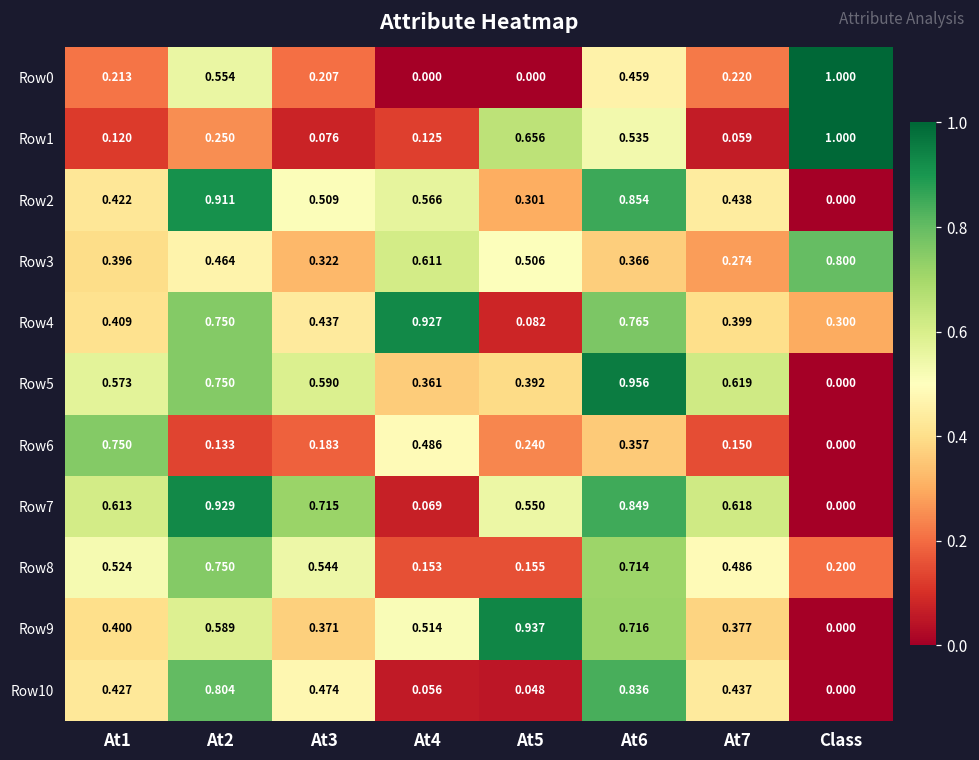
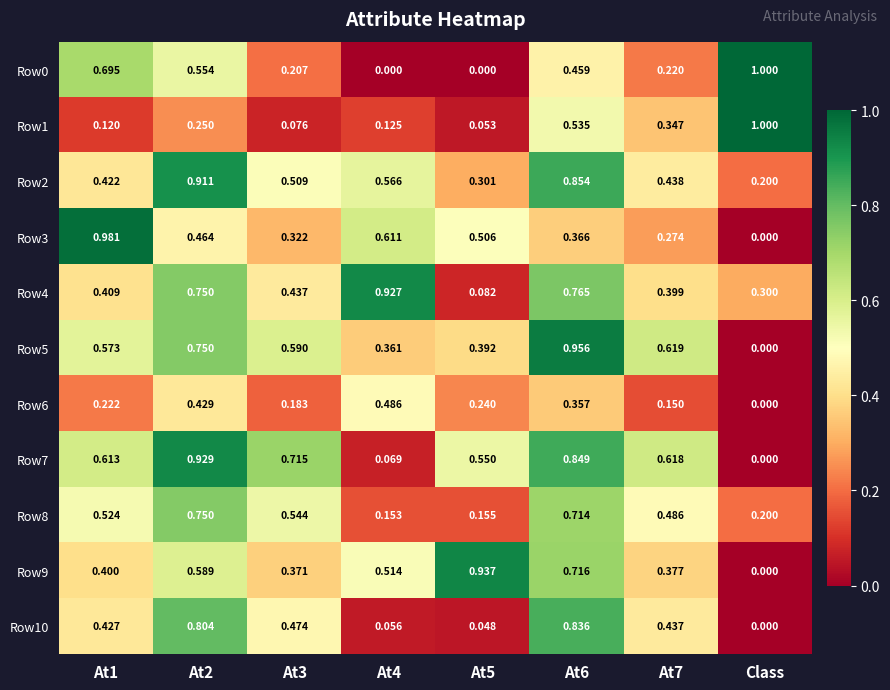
  {
    "Row0": {
-     "At1": 0.213,
+     "At1": 0.695,
      "At2": 0.554,
      "At3": 0.207,
      "At4": 0.000,
      "At5": 0.000,
      "At6": 0.459,
      "At7": 0.220,
      "Class": 1.000
    },
    "Row1": {
      "At1": 0.120,
      "At2": 0.250,
      "At3": 0.076,
      "At4": 0.125,
-     "At5": 0.656,
+     "At5": 0.053,
      "At6": 0.535,
-     "At7": 0.059,
+     "At7": 0.347,
      "Class": 1.000
    },
    "Row2": {
      "At1": 0.422,
      "At2": 0.911,
      "At3": 0.509,
      "At4": 0.566,
      "At5": 0.301,
      "At6": 0.854,
      "At7": 0.438,
-     "Class": 0.000
+     "Class": 0.200
    },
    "Row3": {
-     "At1": 0.396,
+     "At1": 0.981,
      "At2": 0.464,
      "At3": 0.322,
      "At4": 0.611,
      "At5": 0.506,
      "At6": 0.366,
      "At7": 0.274,
-     "Class": 0.800
+     "Class": 0.000
    },
    "Row4": {
      "At1": 0.409,
      "At2": 0.750,
      "At3": 0.437,
      "At4": 0.927,
      "At5": 0.082,
      "At6": 0.765,
      "At7": 0.399,
      "Class": 0.300
    },
    "Row5": {
      "At1": 0.573,
      "At2": 0.750,
      "At3": 0.590,
      "At4": 0.361,
      "At5": 0.392,
      "At6": 0.956,
      "At7": 0.619,
      "Class": 0.000
    },
    "Row6": {
-     "At1": 0.750,
-     "At2": 0.133,
+     "At1": 0.222,
+     "At2": 0.429,
      "At3": 0.183,
      "At4": 0.486,
      "At5": 0.240,
      "At6": 0.357,
      "At7": 0.150,
      "Class": 0.000
    },
    "Row7": {
      "At1": 0.613,
      "At2": 0.929,
      "At3": 0.715,
      "At4": 0.069,
      "At5": 0.550,
      "At6": 0.849,
      "At7": 0.618,
      "Class": 0.000
    },
    "Row8": {
      "At1": 0.524,
      "At2": 0.750,
      "At3": 0.544,
      "At4": 0.153,
      "At5": 0.155,
      "At6": 0.714,
      "At7": 0.486,
      "Class": 0.200
    },
    "Row9": {
      "At1": 0.400,
      "At2": 0.589,
      "At3": 0.371,
      "At4": 0.514,
      "At5": 0.937,
      "At6": 0.716,
      "At7": 0.377,
      "Class": 0.000
    },
    "Row10": {
      "At1": 0.427,
      "At2": 0.804,
      "At3": 0.474,
      "At4": 0.056,
      "At5": 0.048,
      "At6": 0.836,
      "At7": 0.437,
      "Class": 0.000
    }
  }
